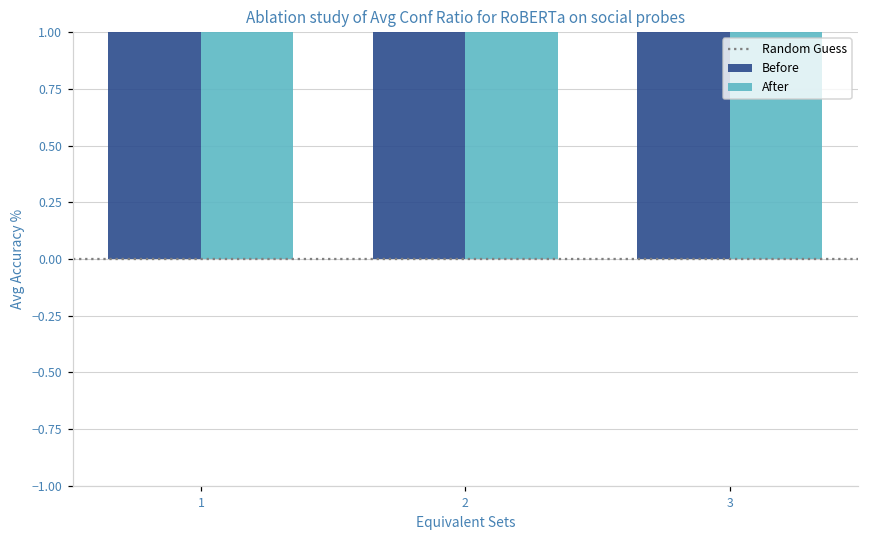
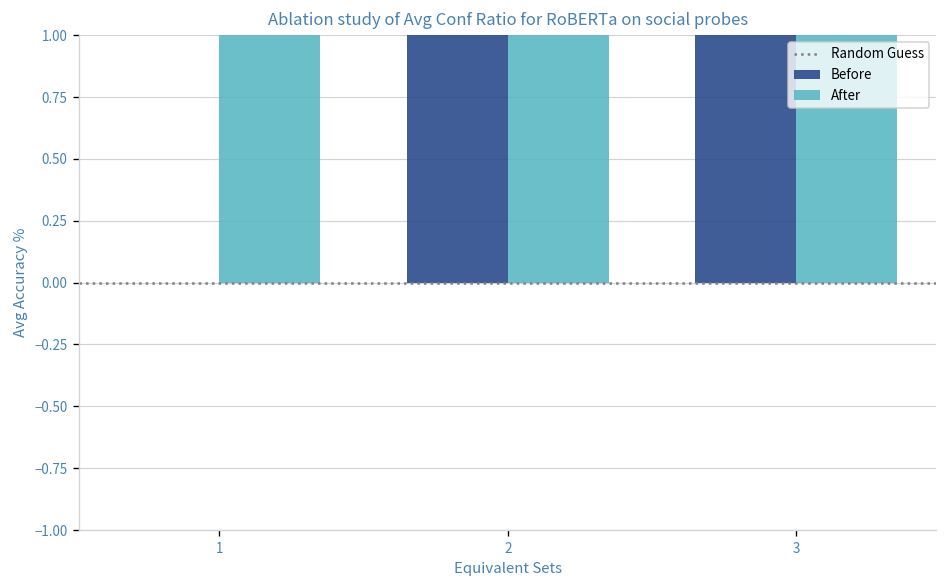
  {
    "Before": {
-     "1": 1,
+     "1": 0,
      "2": 1
    },
    "After": {
      "1": 1,
      "2": 1
    }
  }
